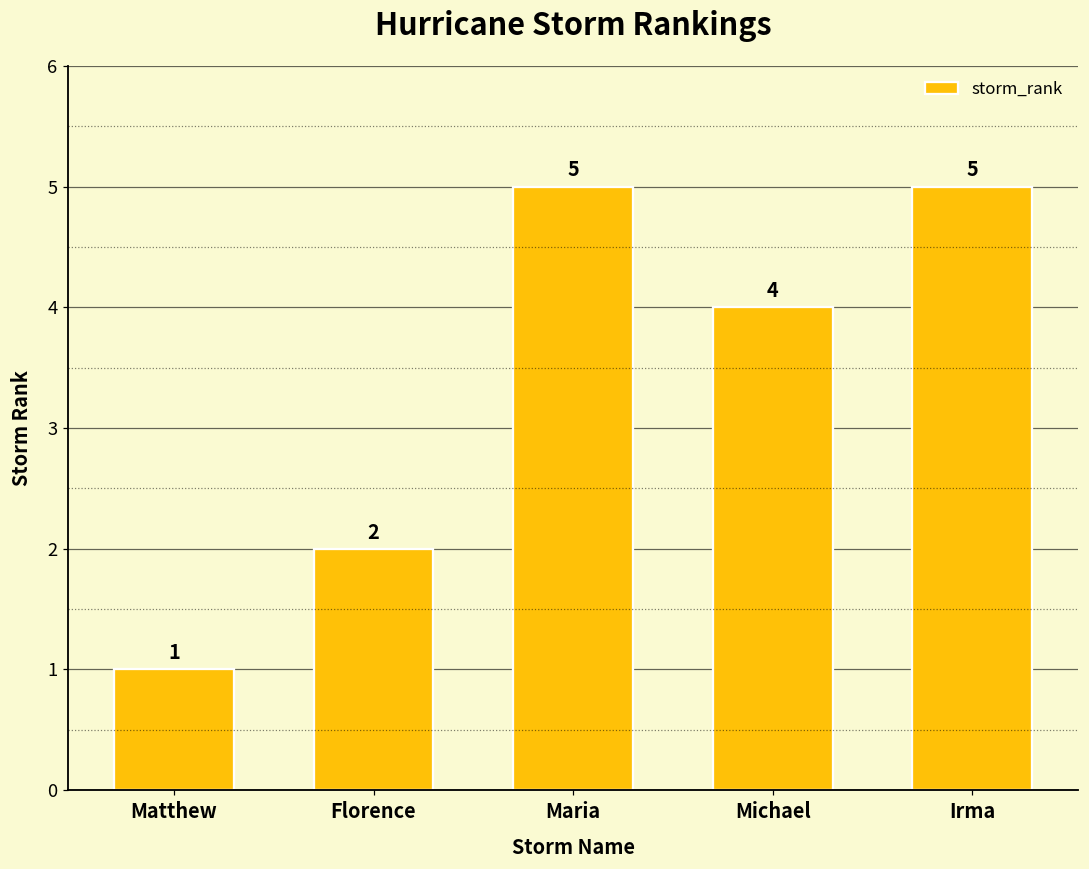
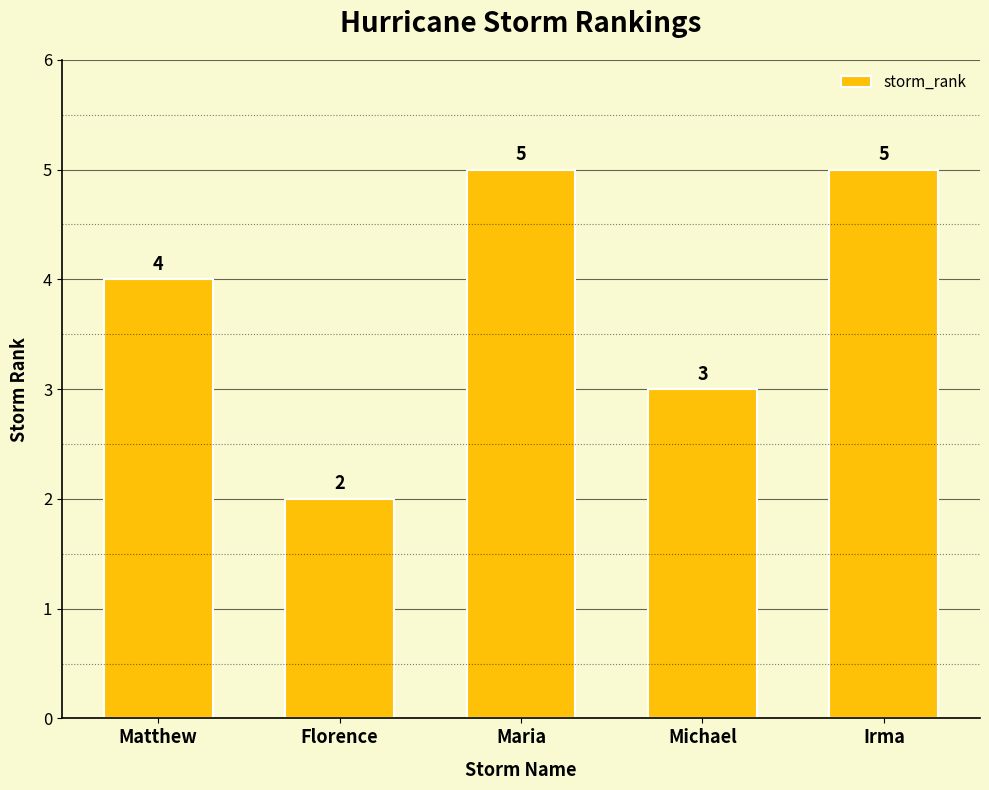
  {
-   "Matthew": 1,
+   "Matthew": 4,
    "Florence": 2,
    "Maria": 5,
-   "Michael": 4,
+   "Michael": 3,
    "Irma": 5
  }
